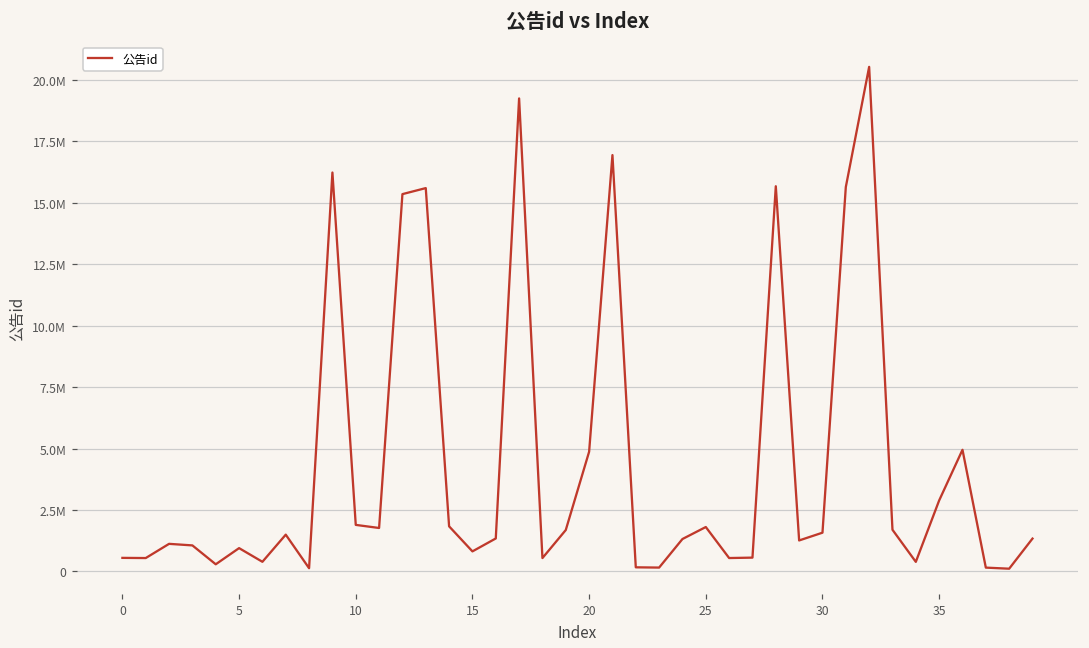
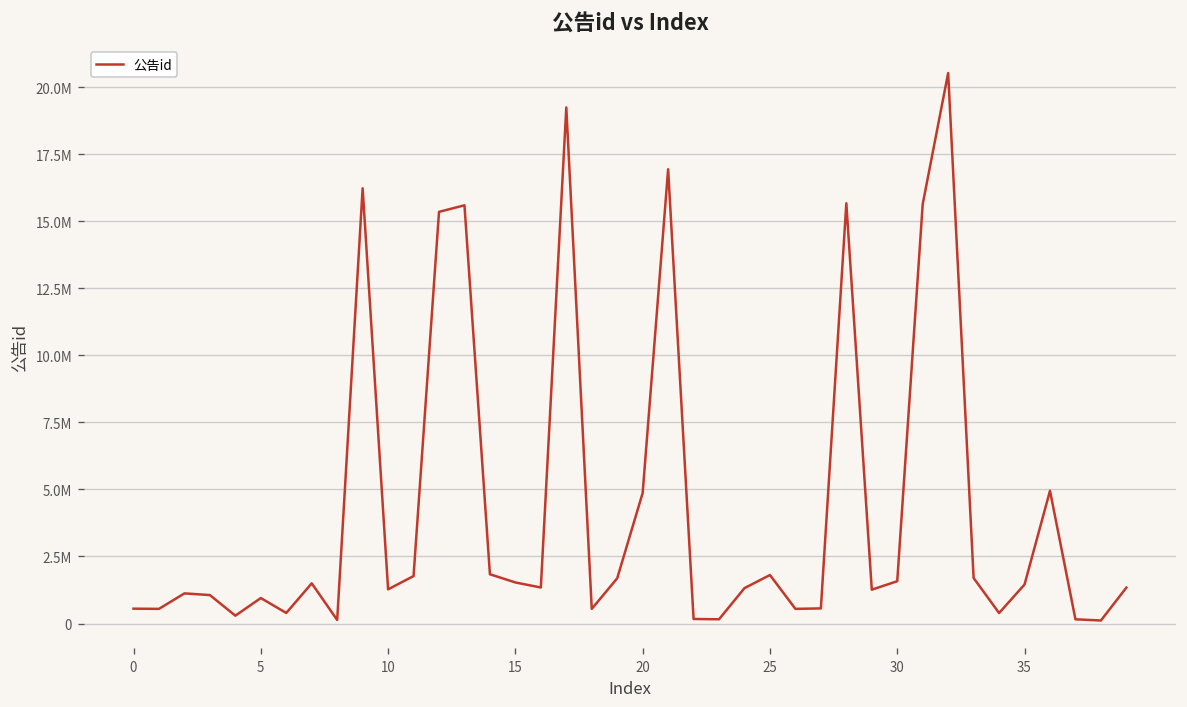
  {
    "0": 600000,
    "5": 900000,
-   "10": 1900000,
-   "15": 800000,
+   "10": 1300000,
+   "15": 1500000,
    "20": 4900000,
    "25": 1800000,
    "30": 1600000,
-   "35": 2900000
+   "35": 1500000
  }
